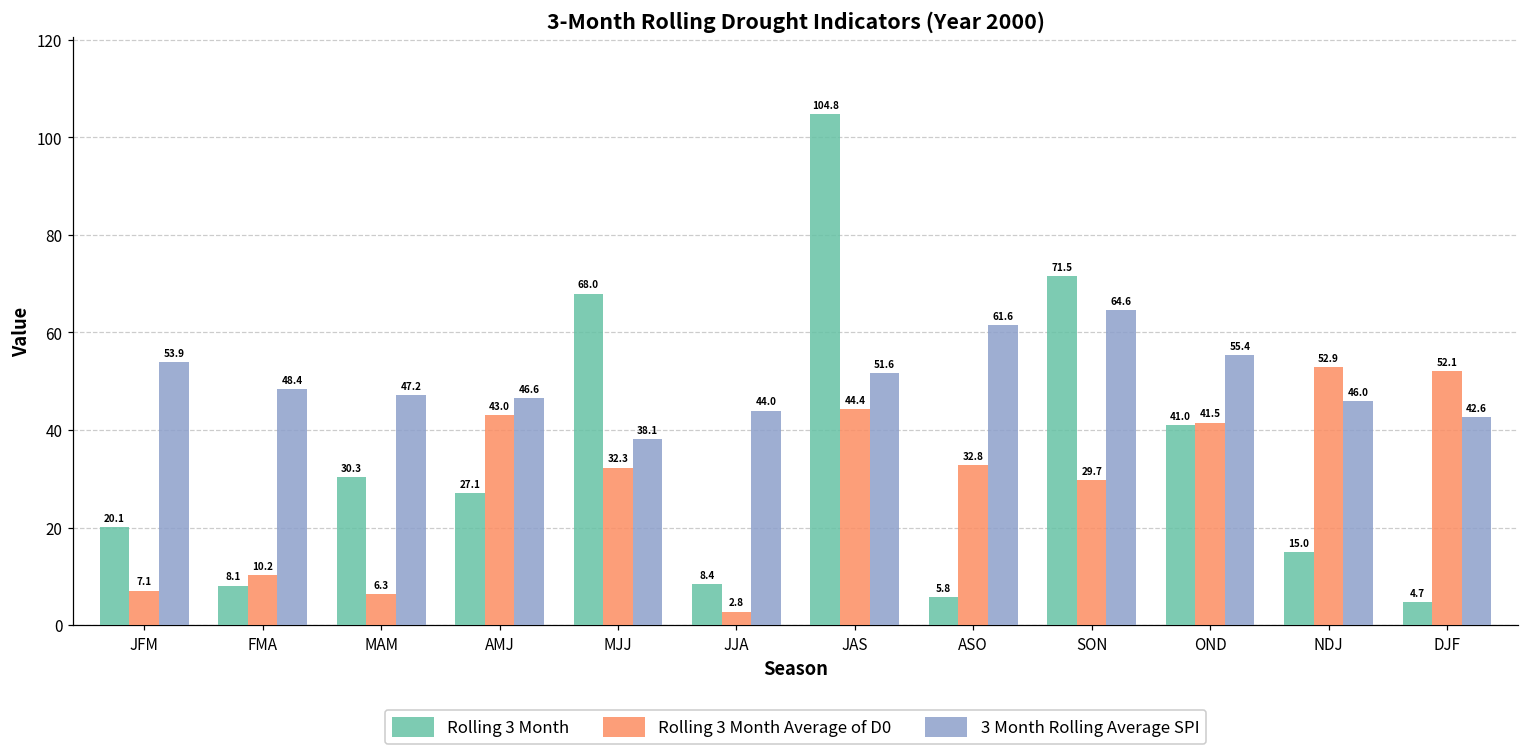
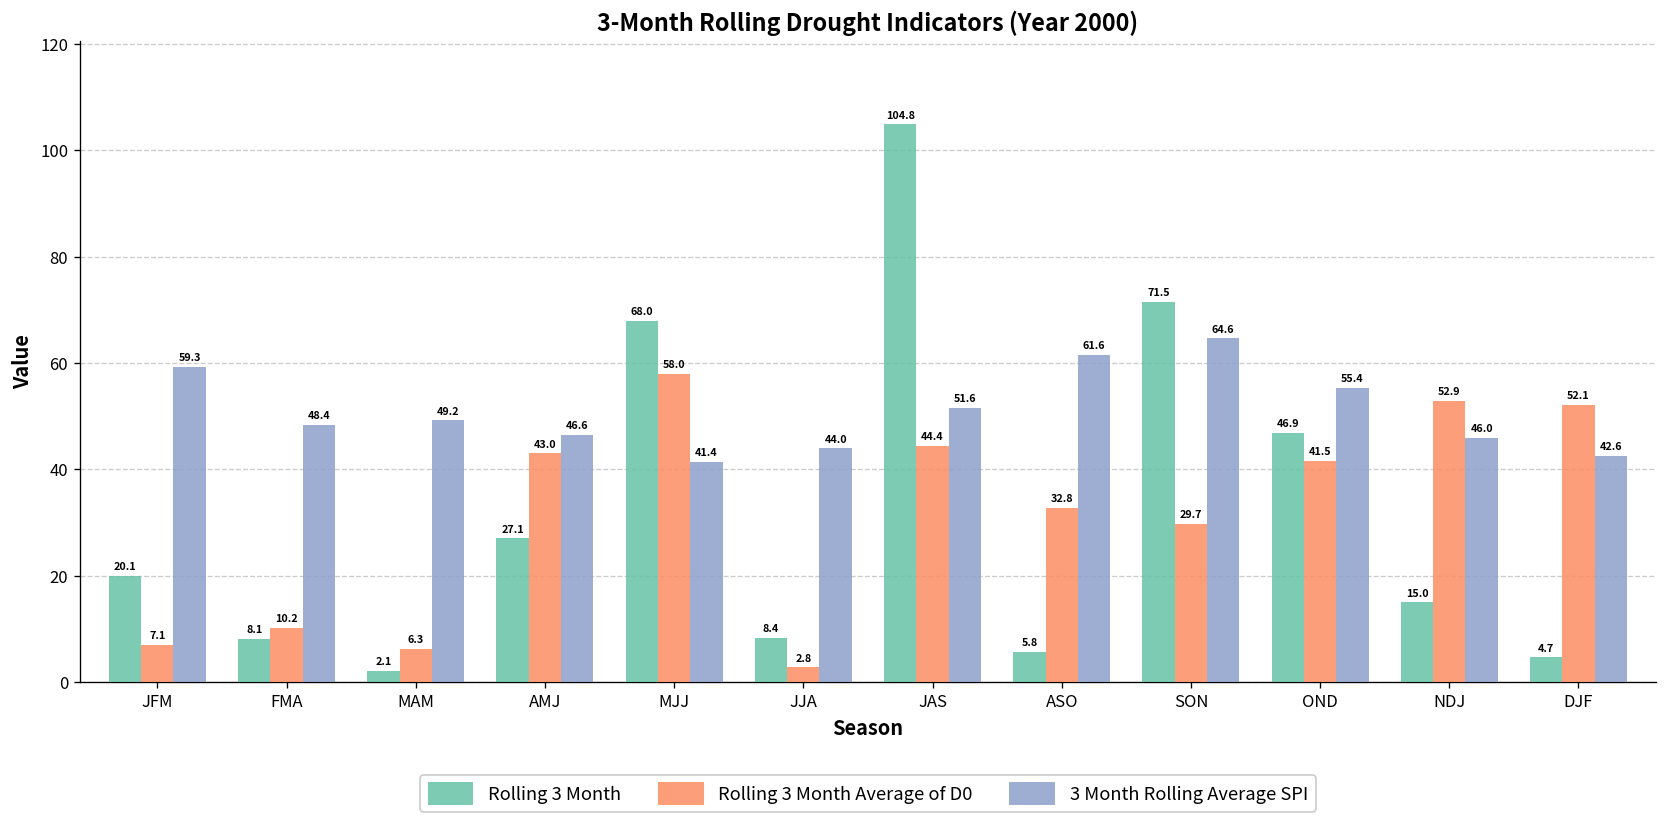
  {
    "Rolling 3 Month": {
      "JFM": 20.1,
      "FMA": 8.1,
-     "MAM": 30.3,
+     "MAM": 2.1,
      "AMJ": 27.1,
      "MJJ": 68.0,
      "JJA": 8.4,
      "JAS": 104.8,
      "ASO": 5.8,
      "SON": 71.5,
-     "OND": 41.0,
+     "OND": 46.9,
      "NDJ": 15.0,
      "DJF": 4.7
    },
    "Rolling 3 Month Average of D0": {
      "JFM": 7.1,
      "FMA": 10.2,
      "MAM": 6.3,
      "AMJ": 43.0,
-     "MJJ": 32.3,
+     "MJJ": 58.0,
      "JJA": 2.8,
      "JAS": 44.4,
      "ASO": 32.8,
      "SON": 29.7,
      "OND": 41.5,
      "NDJ": 52.9,
      "DJF": 52.1
    },
    "3 Month Rolling Average SPI": {
-     "JFM": 53.9,
+     "JFM": 59.3,
      "FMA": 48.4,
-     "MAM": 47.2,
+     "MAM": 49.2,
      "AMJ": 46.6,
-     "MJJ": 38.1,
+     "MJJ": 41.4,
      "JJA": 44.0,
      "JAS": 51.6,
      "ASO": 61.6,
      "SON": 64.6,
      "OND": 55.4,
      "NDJ": 46.0,
      "DJF": 42.6
    }
  }
